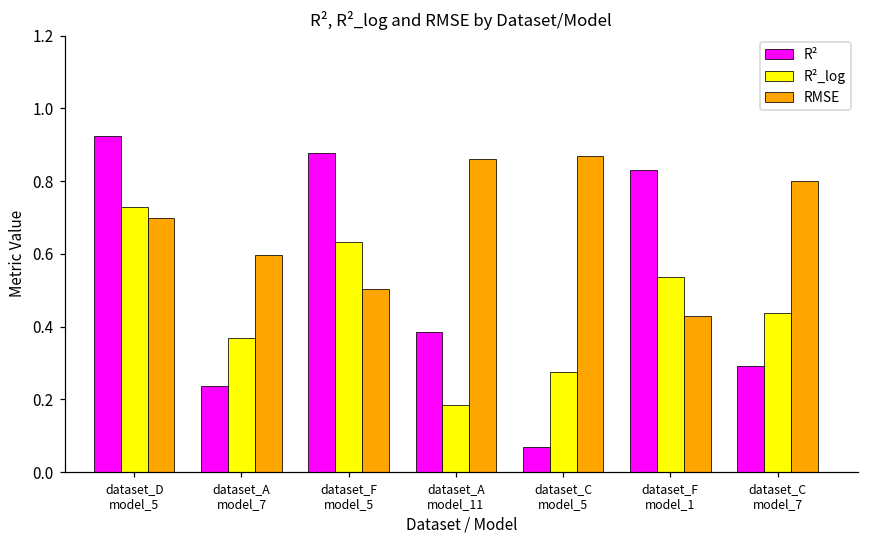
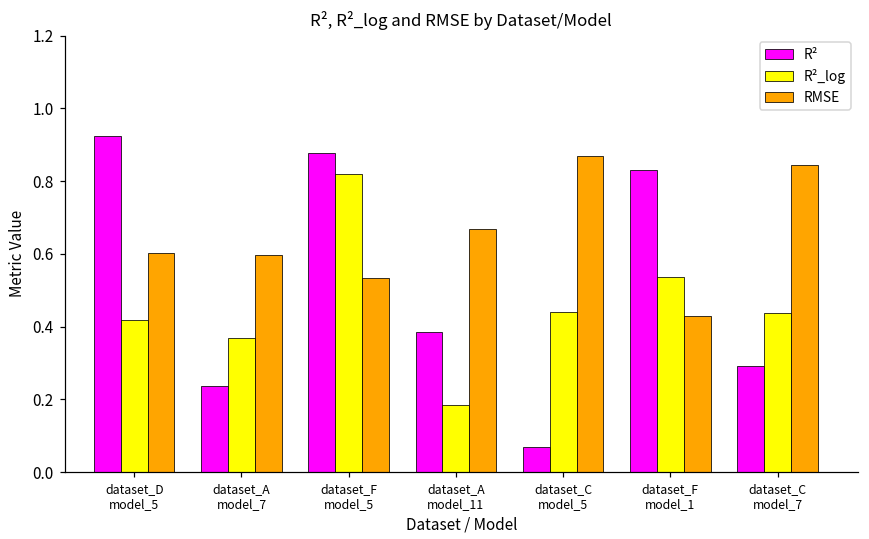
  {
    "R²": {
      "dataset_D model_5": 0.92,
      "dataset_A model_7": 0.24,
      "dataset_F model_5": 0.88,
      "dataset_A model_11": 0.39,
      "dataset_C model_5": 0.07,
      "dataset_F model_1": 0.83,
      "dataset_C model_7": 0.29
    },
    "R²_log": {
-     "dataset_D model_5": 0.73,
+     "dataset_D model_5": 0.42,
      "dataset_A model_7": 0.37,
-     "dataset_F model_5": 0.63,
+     "dataset_F model_5": 0.82,
      "dataset_A model_11": 0.18,
-     "dataset_C model_5": 0.28,
+     "dataset_C model_5": 0.44,
      "dataset_F model_1": 0.54,
      "dataset_C model_7": 0.44
    },
    "RMSE": {
-     "dataset_D model_5": 0.70,
+     "dataset_D model_5": 0.60,
      "dataset_A model_7": 0.60,
-     "dataset_F model_5": 0.50,
-     "dataset_A model_11": 0.86,
+     "dataset_F model_5": 0.53,
+     "dataset_A model_11": 0.67,
      "dataset_C model_5": 0.87,
      "dataset_F model_1": 0.43,
-     "dataset_C model_7": 0.80
+     "dataset_C model_7": 0.84
    }
  }
